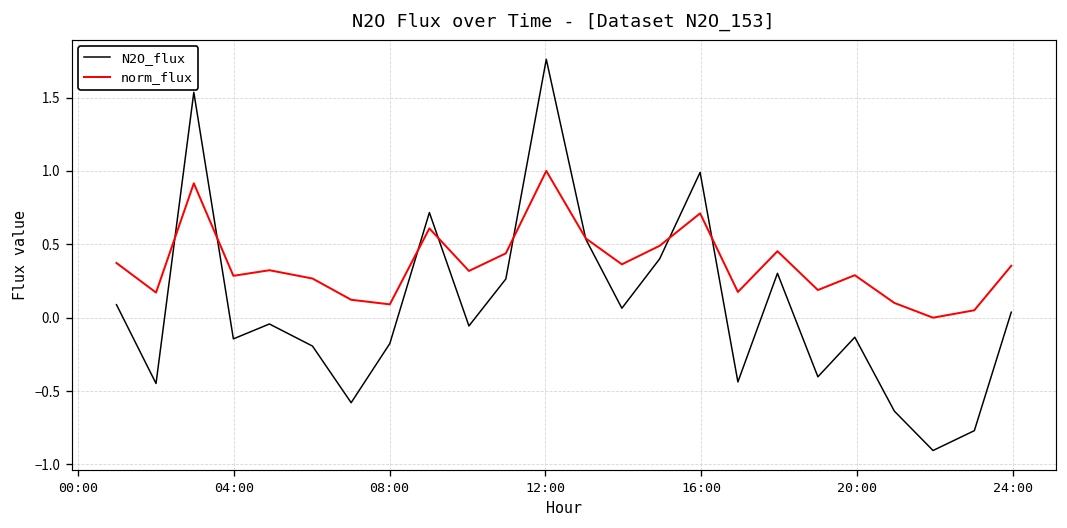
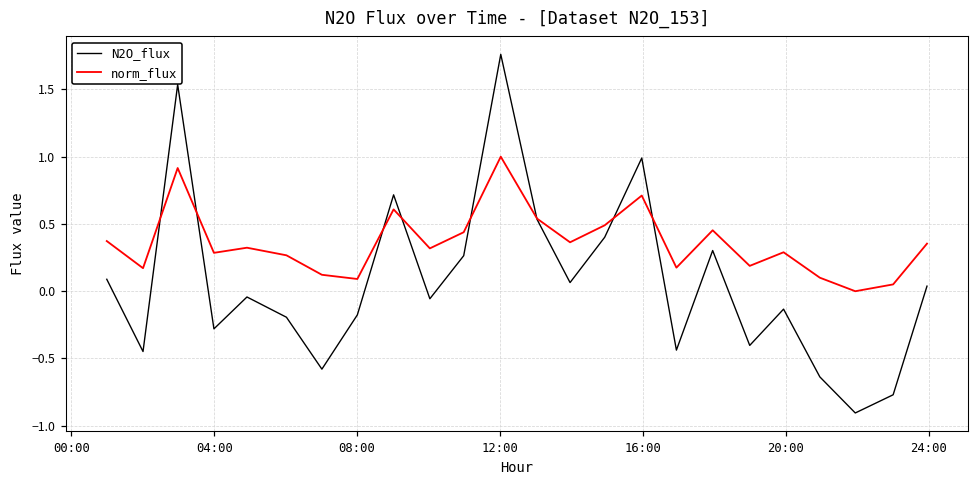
  {
    "N2O_flux": {
-     "04:00": -0.14,
+     "04:00": -0.28,
      "08:00": -0.18
    },
    "norm_flux": {
      "04:00": 0.29,
      "08:00": 0.09
    }
  }
